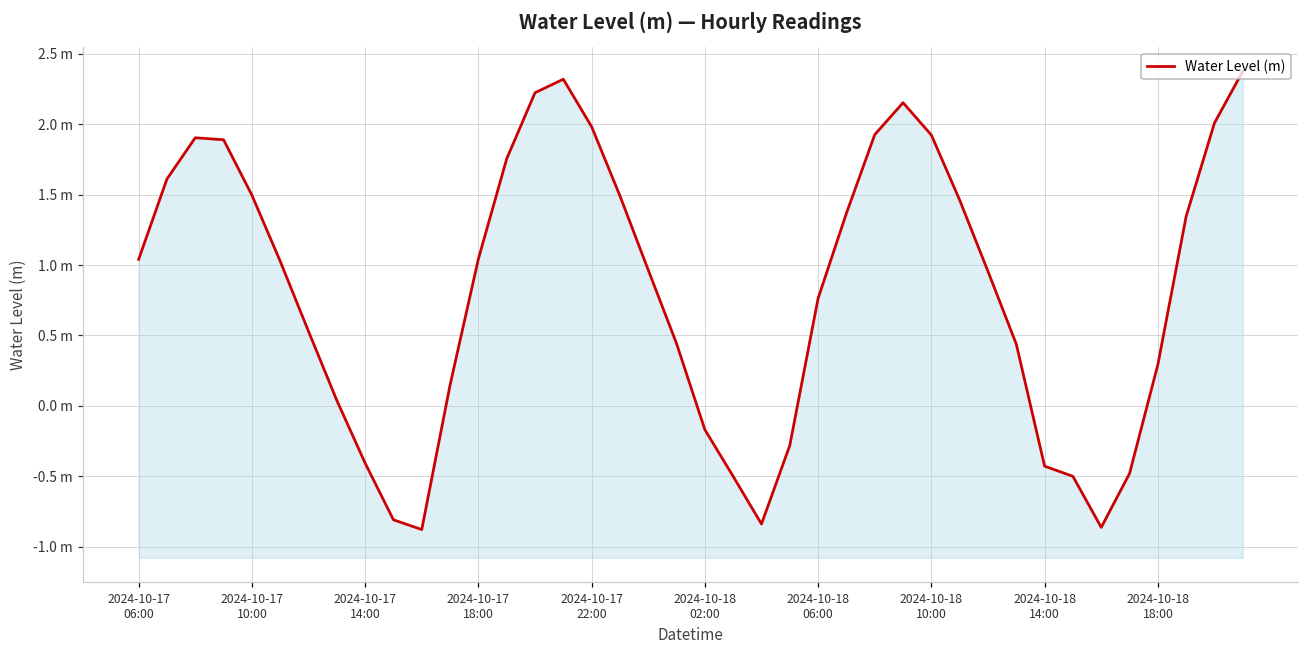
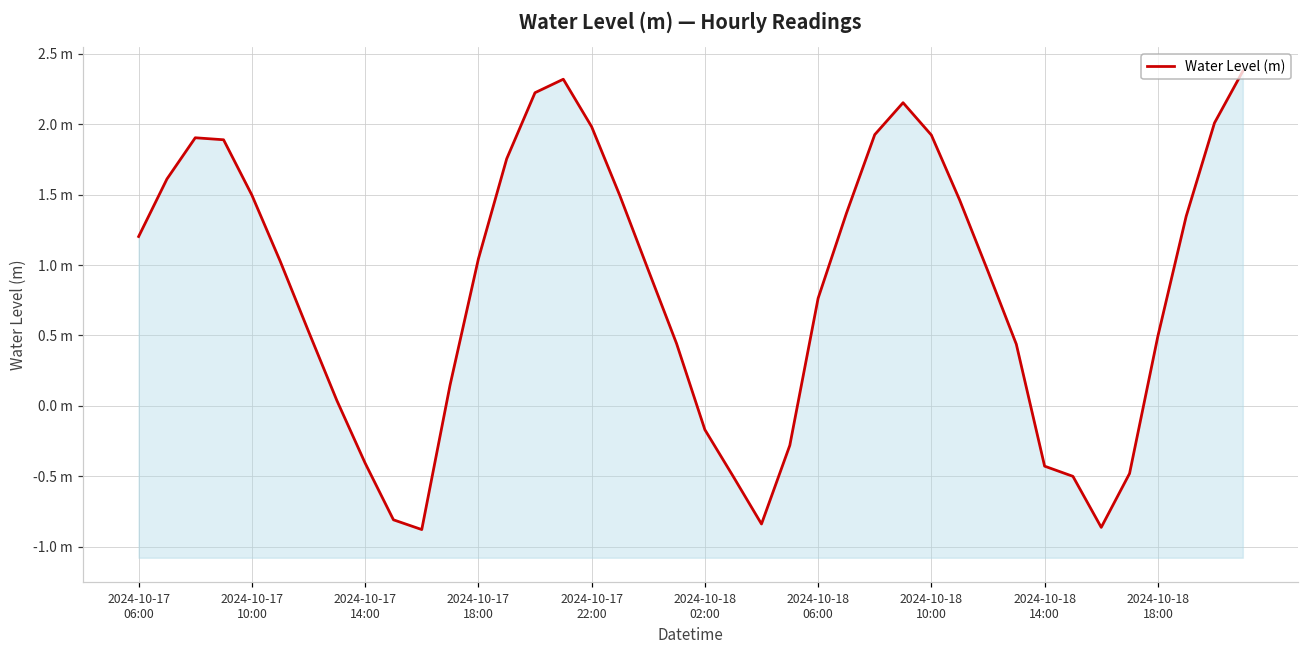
  {
-   "2024-10-17 06:00": "1.04 m",
+   "2024-10-17 06:00": "1.20 m",
    "2024-10-17 10:00": "1.50 m",
    "2024-10-17 14:00": "-0.41 m",
    "2024-10-17 18:00": "1.04 m",
    "2024-10-17 22:00": "1.98 m",
    "2024-10-18 02:00": "-0.17 m",
    "2024-10-18 06:00": "0.76 m",
    "2024-10-18 10:00": "1.92 m",
    "2024-10-18 14:00": "-0.43 m",
-   "2024-10-18 18:00": "0.29 m"
+   "2024-10-18 18:00": "0.49 m"
  }
